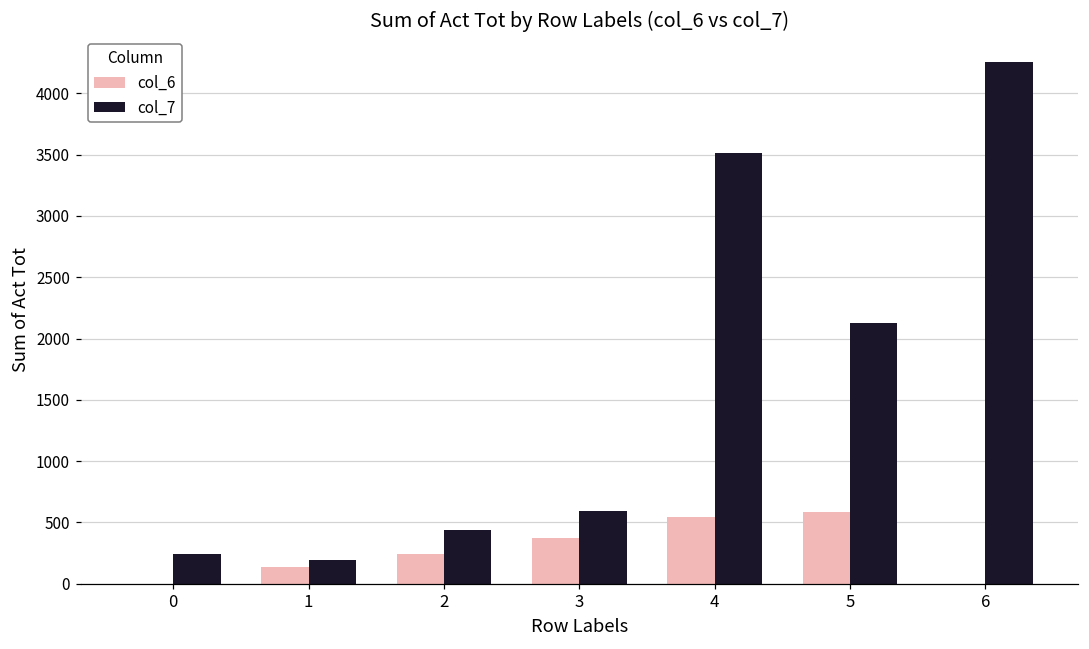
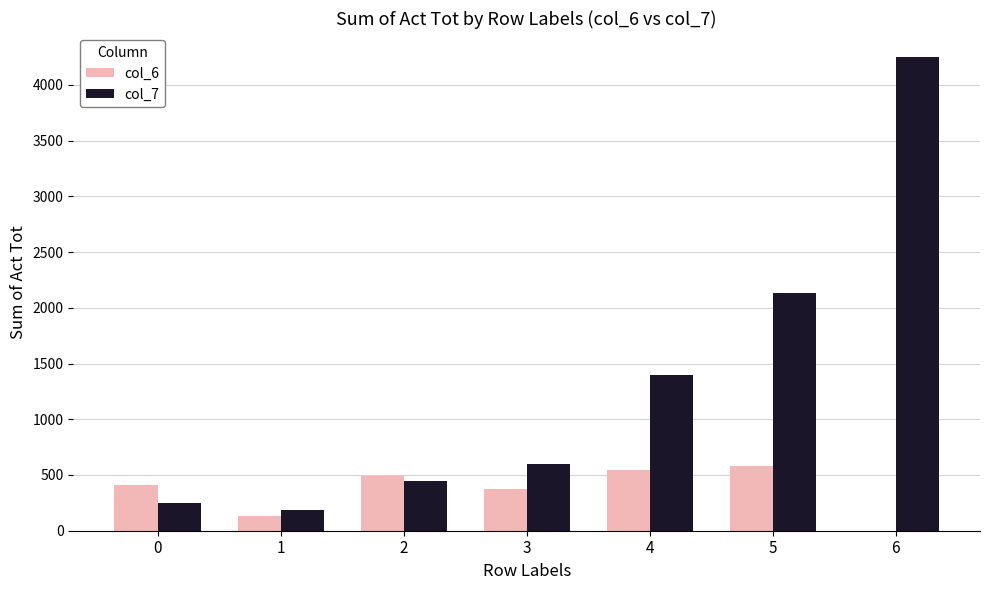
  {
    "col_6": {
-     "0": 0,
+     "0": 410,
      "1": 140,
-     "2": 240,
+     "2": 500,
      "3": 370,
      "4": 540,
      "5": 580,
      "6": 0
    },
    "col_7": {
      "0": 250,
      "1": 190,
      "2": 440,
      "3": 600,
-     "4": 3510,
+     "4": 1390,
      "5": 2130,
      "6": 4250
    }
  }
